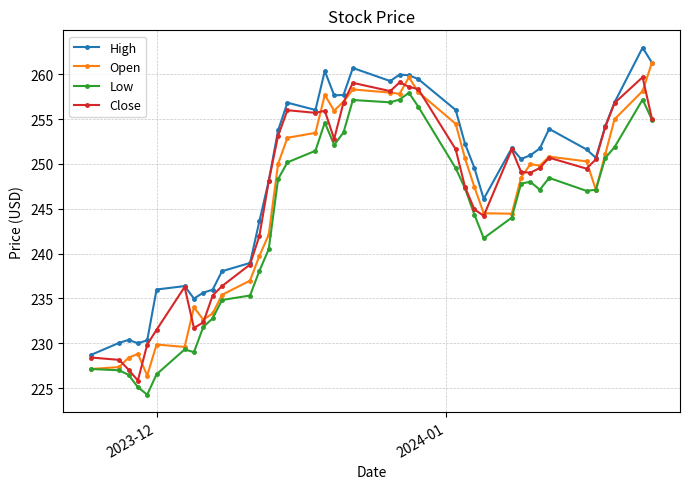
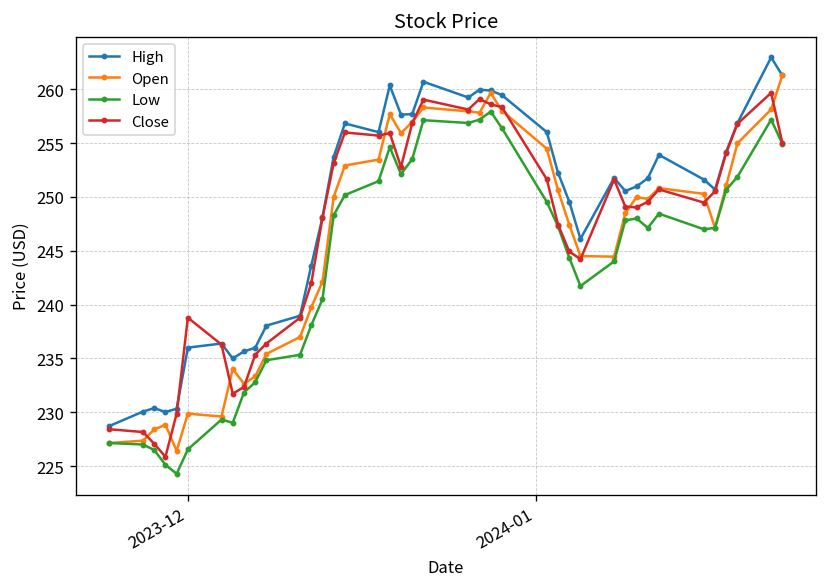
  {
    "High": {
      "2023-12": 236
    },
    "Open": {
      "2023-12": 230
    },
    "Low": {
      "2023-12": 227
    },
    "Close": {
-     "2023-12": 232
+     "2023-12": 239
    }
  }
